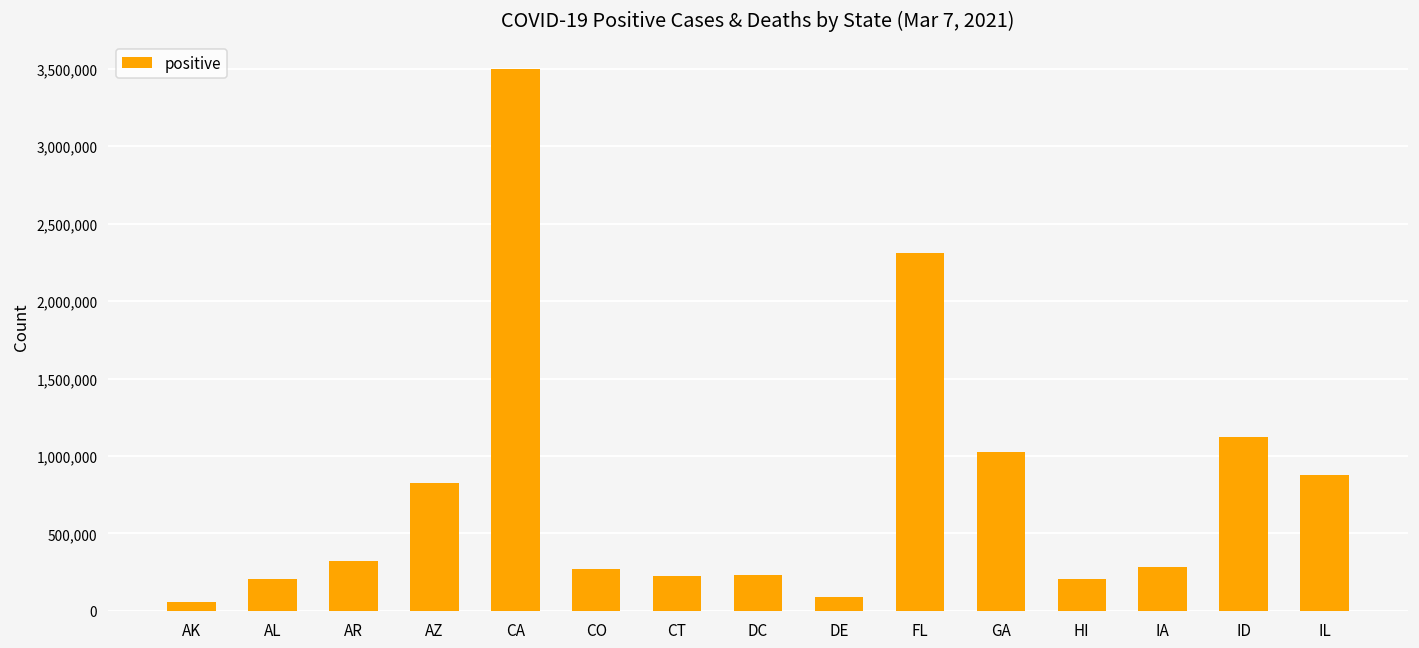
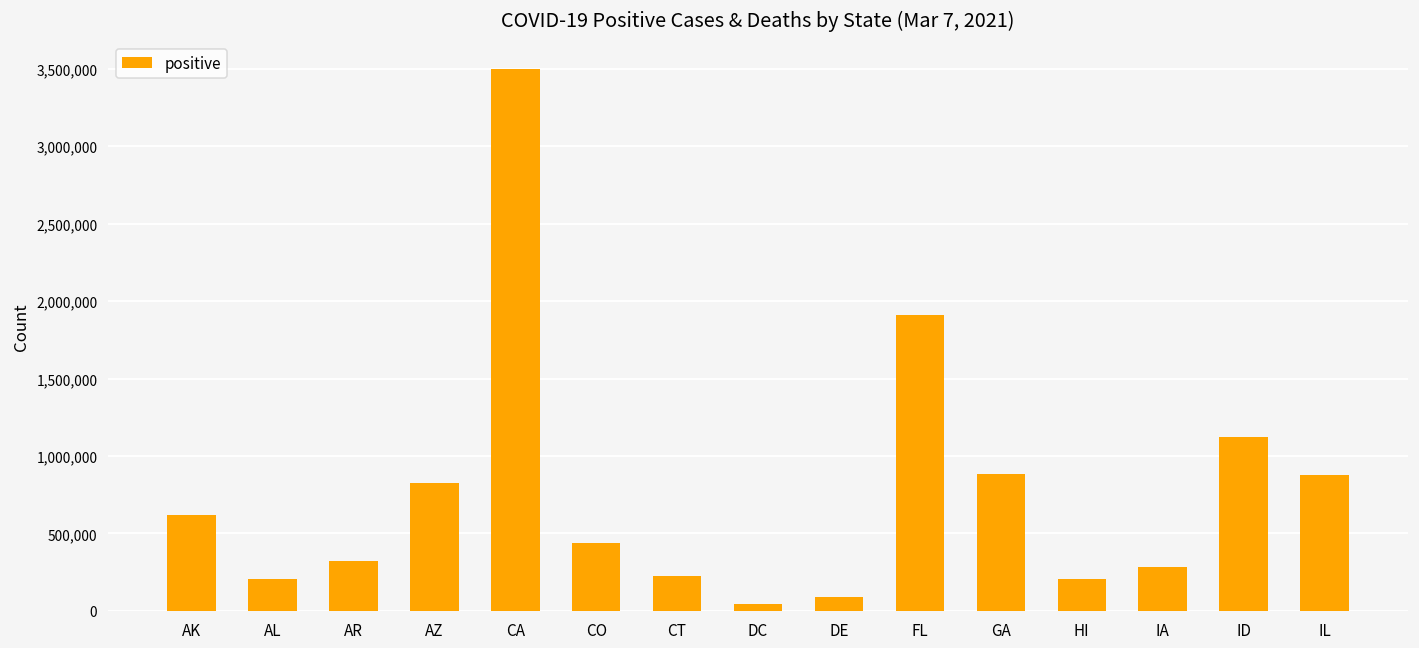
  {
-   "AK": "60,000",
+   "AK": "620,000",
    "AL": "210,000",
    "AR": "320,000",
    "AZ": "830,000",
    "CA": "3,500,000",
-   "CO": "270,000",
+   "CO": "440,000",
    "CT": "220,000",
-   "DC": "230,000",
+   "DC": "40,000",
    "DE": "90,000",
-   "FL": "2,310,000",
-   "GA": "1,020,000",
+   "FL": "1,910,000",
+   "GA": "880,000",
    "HI": "200,000",
    "IA": "280,000",
    "ID": "1,120,000",
    "IL": "880,000"
  }
